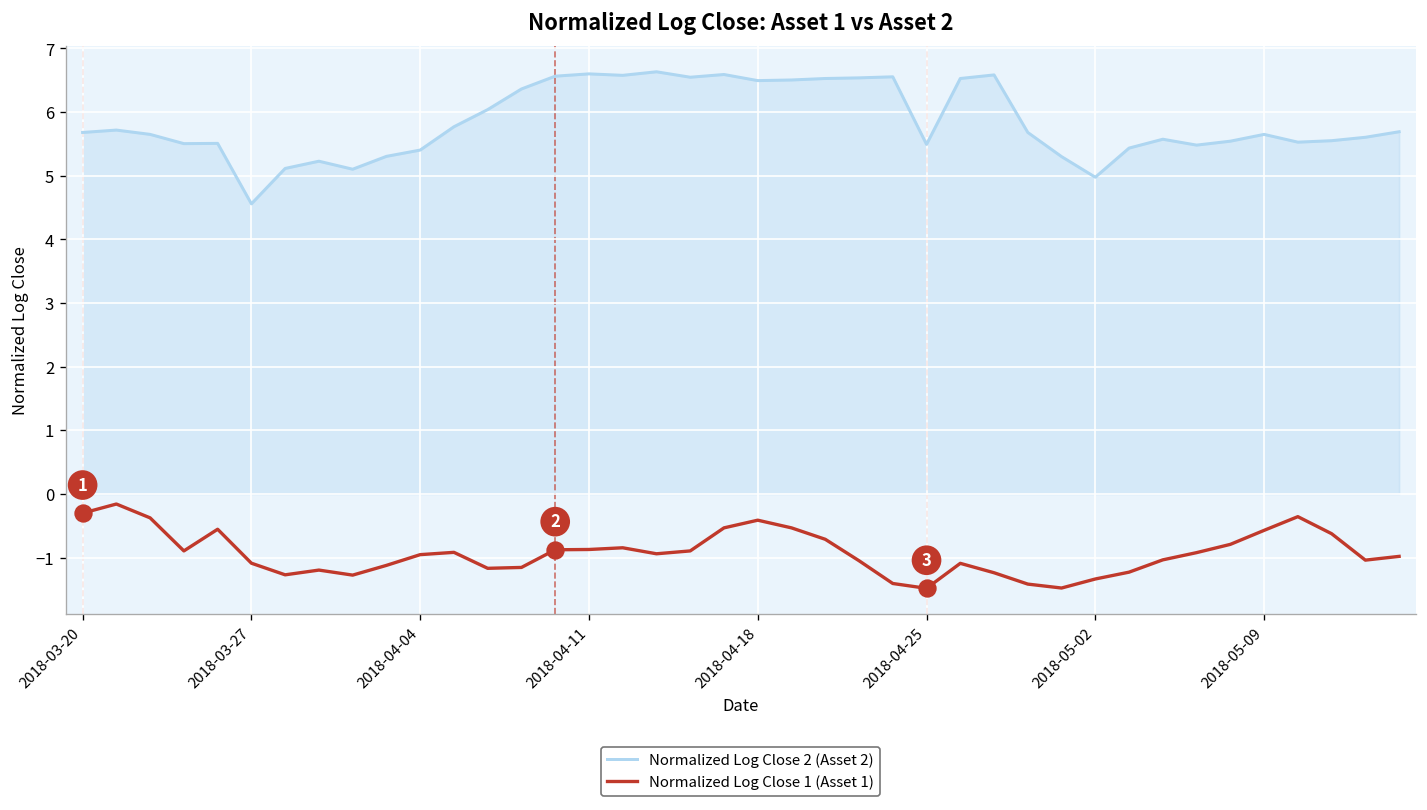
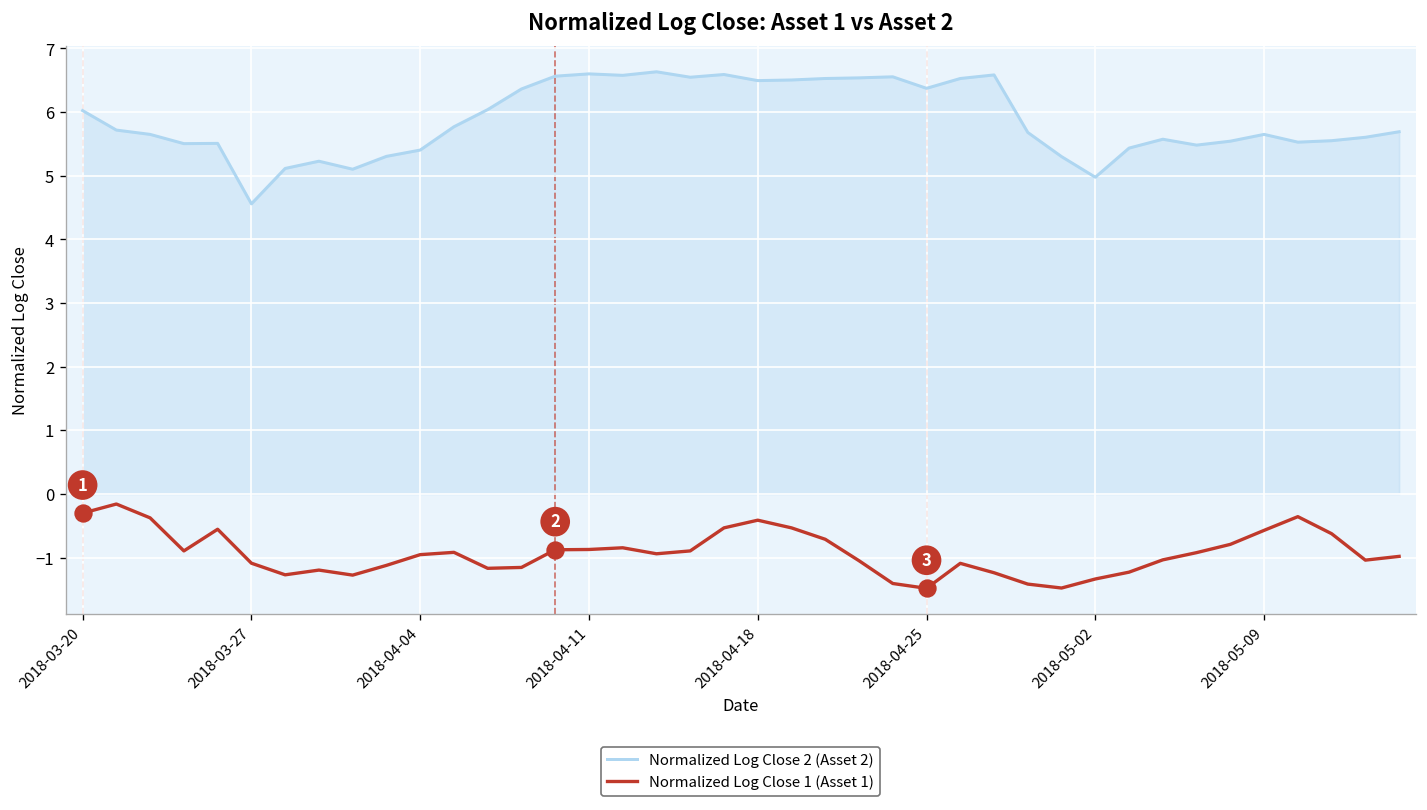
  {
    "Normalized Log Close 2 (Asset 2)": {
-     "2018-03-20": 5.7,
+     "2018-03-20": 6.0,
      "2018-03-27": 4.6,
      "2018-04-04": 5.4,
      "2018-04-11": 6.6,
      "2018-04-18": 6.5,
-     "2018-04-25": 5.5,
+     "2018-04-25": 6.4,
      "2018-05-02": 5.0,
      "2018-05-09": 5.6
    }
  }
